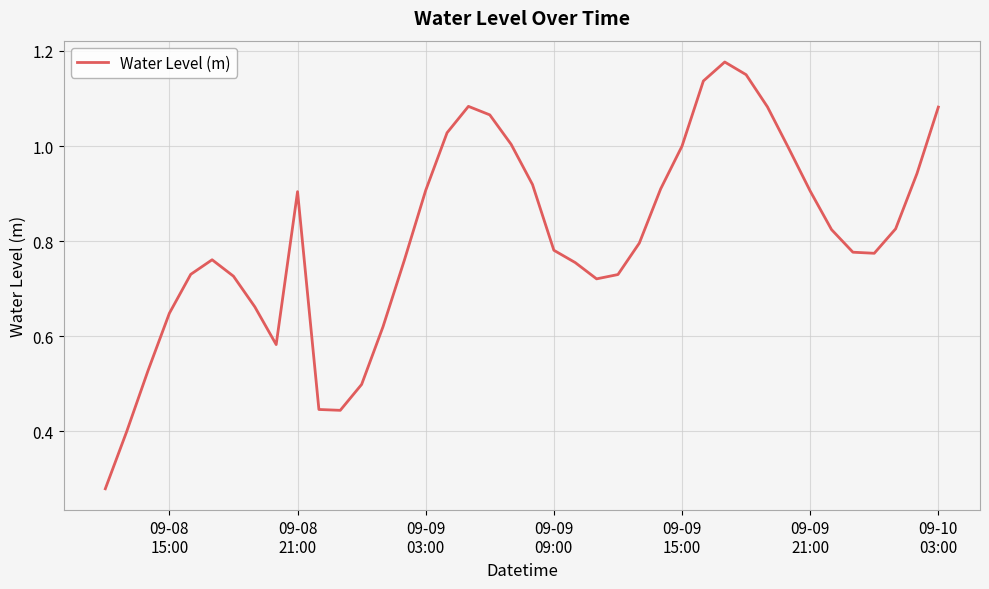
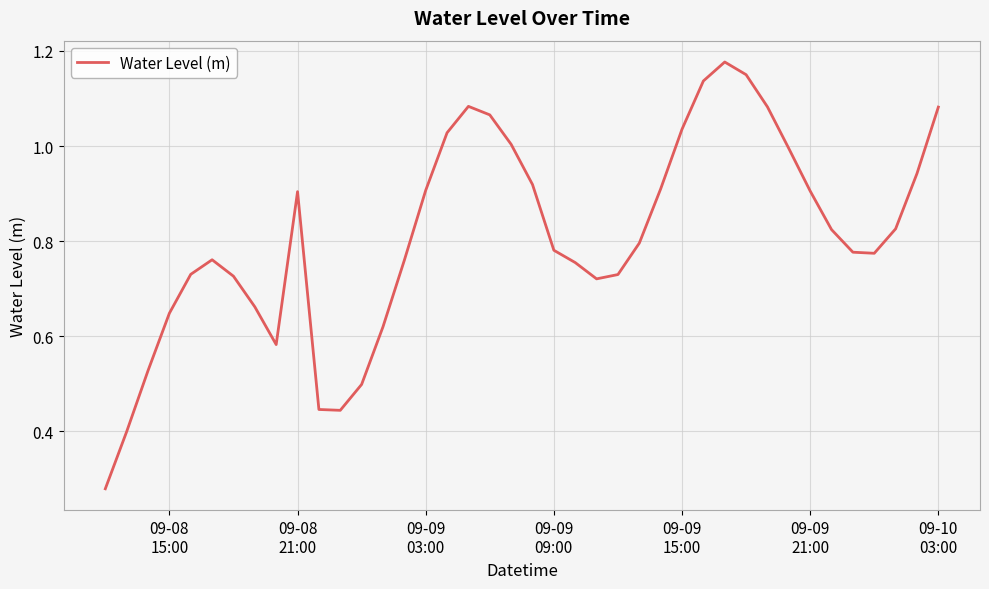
  {
    "09-08 15:00": 0.65,
    "09-08 21:00": 0.90,
    "09-09 03:00": 0.91,
    "09-09 09:00": 0.78,
-   "09-09 15:00": 1.00,
+   "09-09 15:00": 1.04,
    "09-09 21:00": 0.91,
    "09-10 03:00": 1.08
  }
